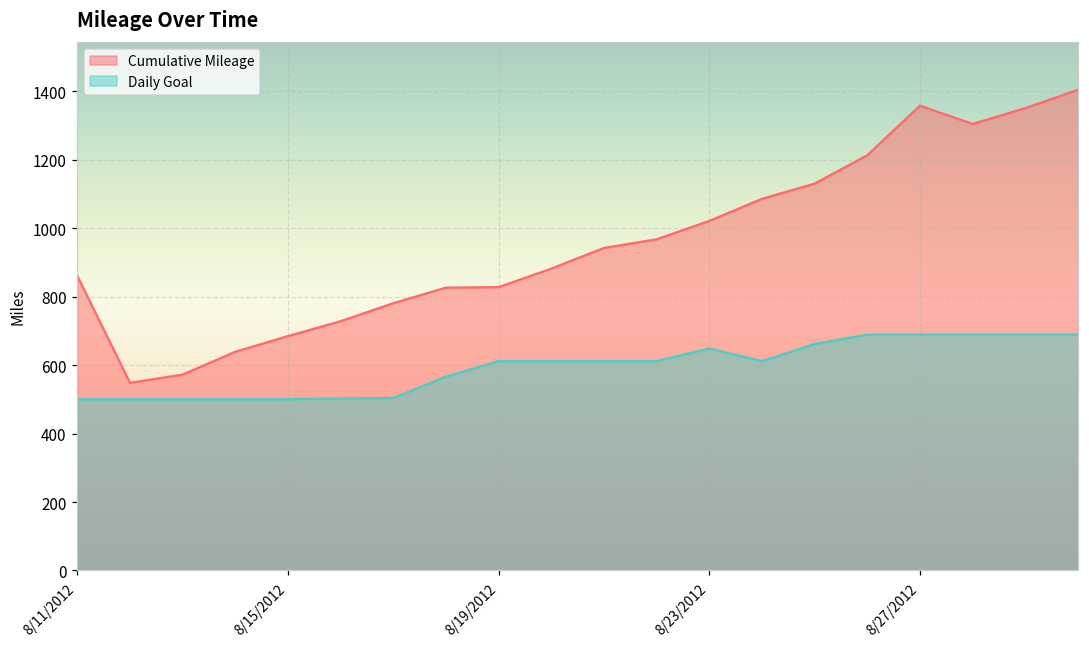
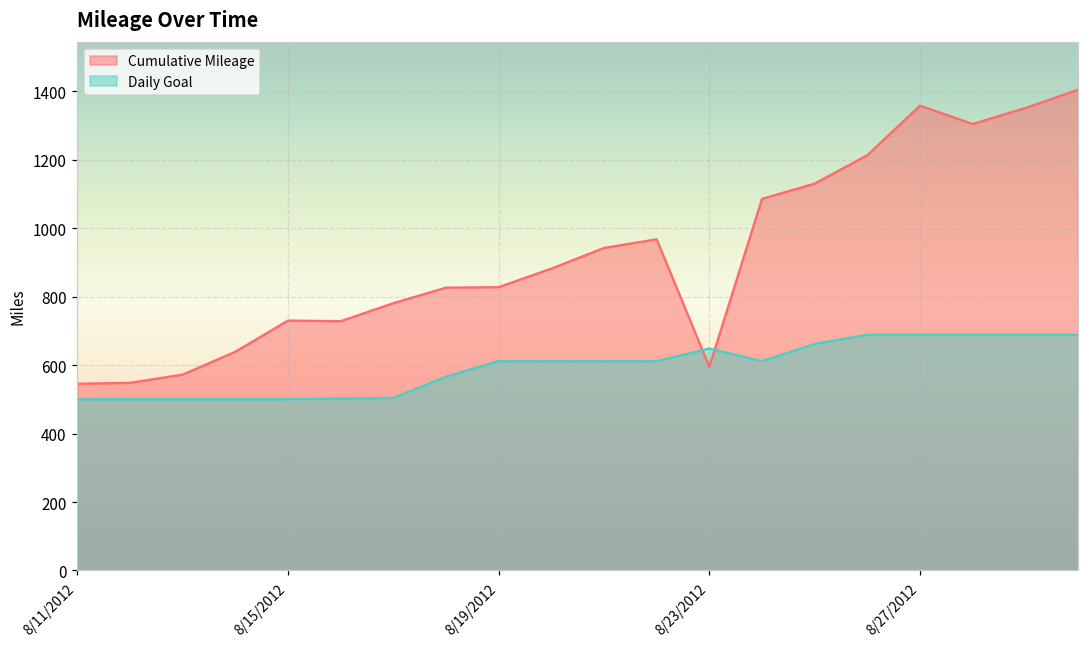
  {
    "Cumulative Mileage": {
-     "8/11/2012": 860,
-     "8/15/2012": 680,
+     "8/11/2012": 550,
+     "8/15/2012": 730,
      "8/19/2012": 830,
-     "8/23/2012": 1020,
+     "8/23/2012": 600,
      "8/27/2012": 1360
    },
    "Daily Goal": {
      "8/11/2012": 500,
      "8/15/2012": 500,
      "8/19/2012": 610,
      "8/23/2012": 650,
      "8/27/2012": 690
    }
  }
